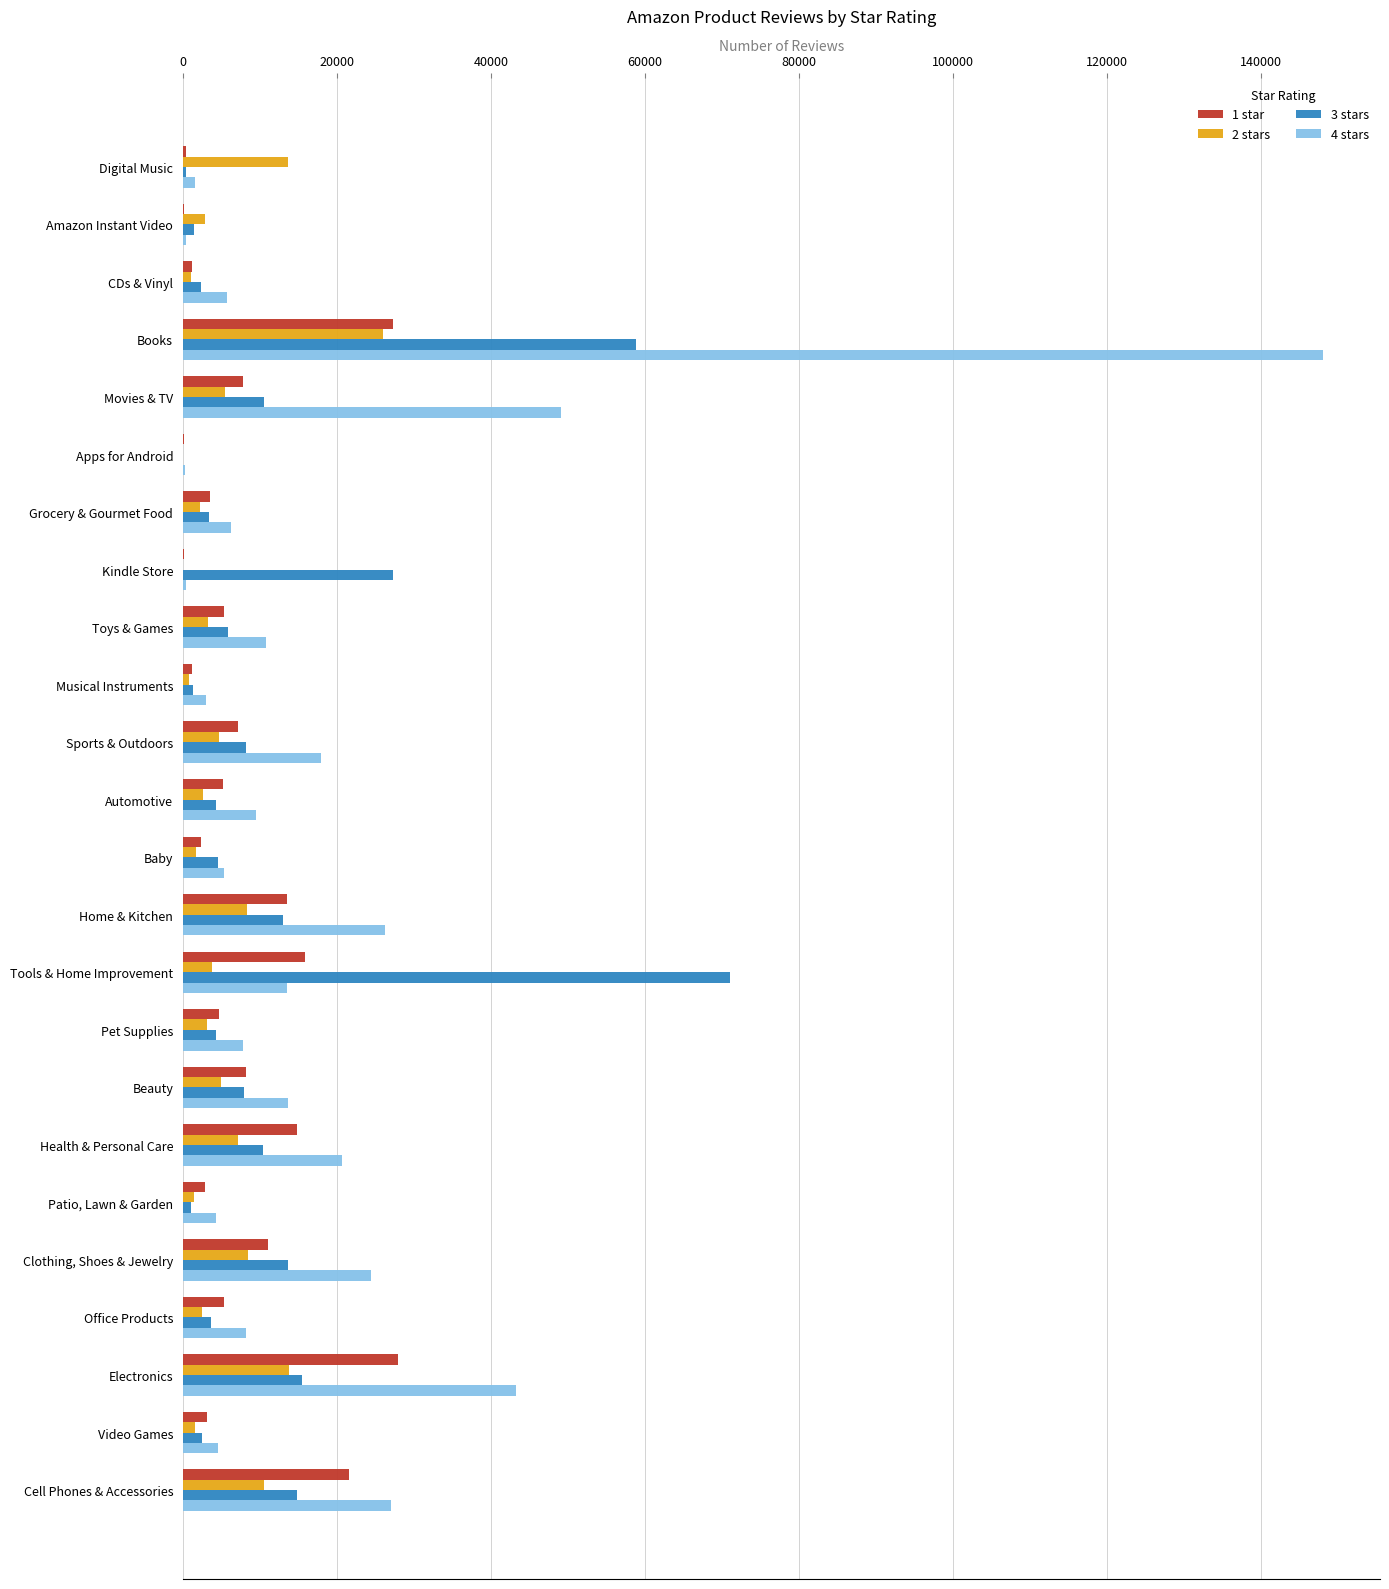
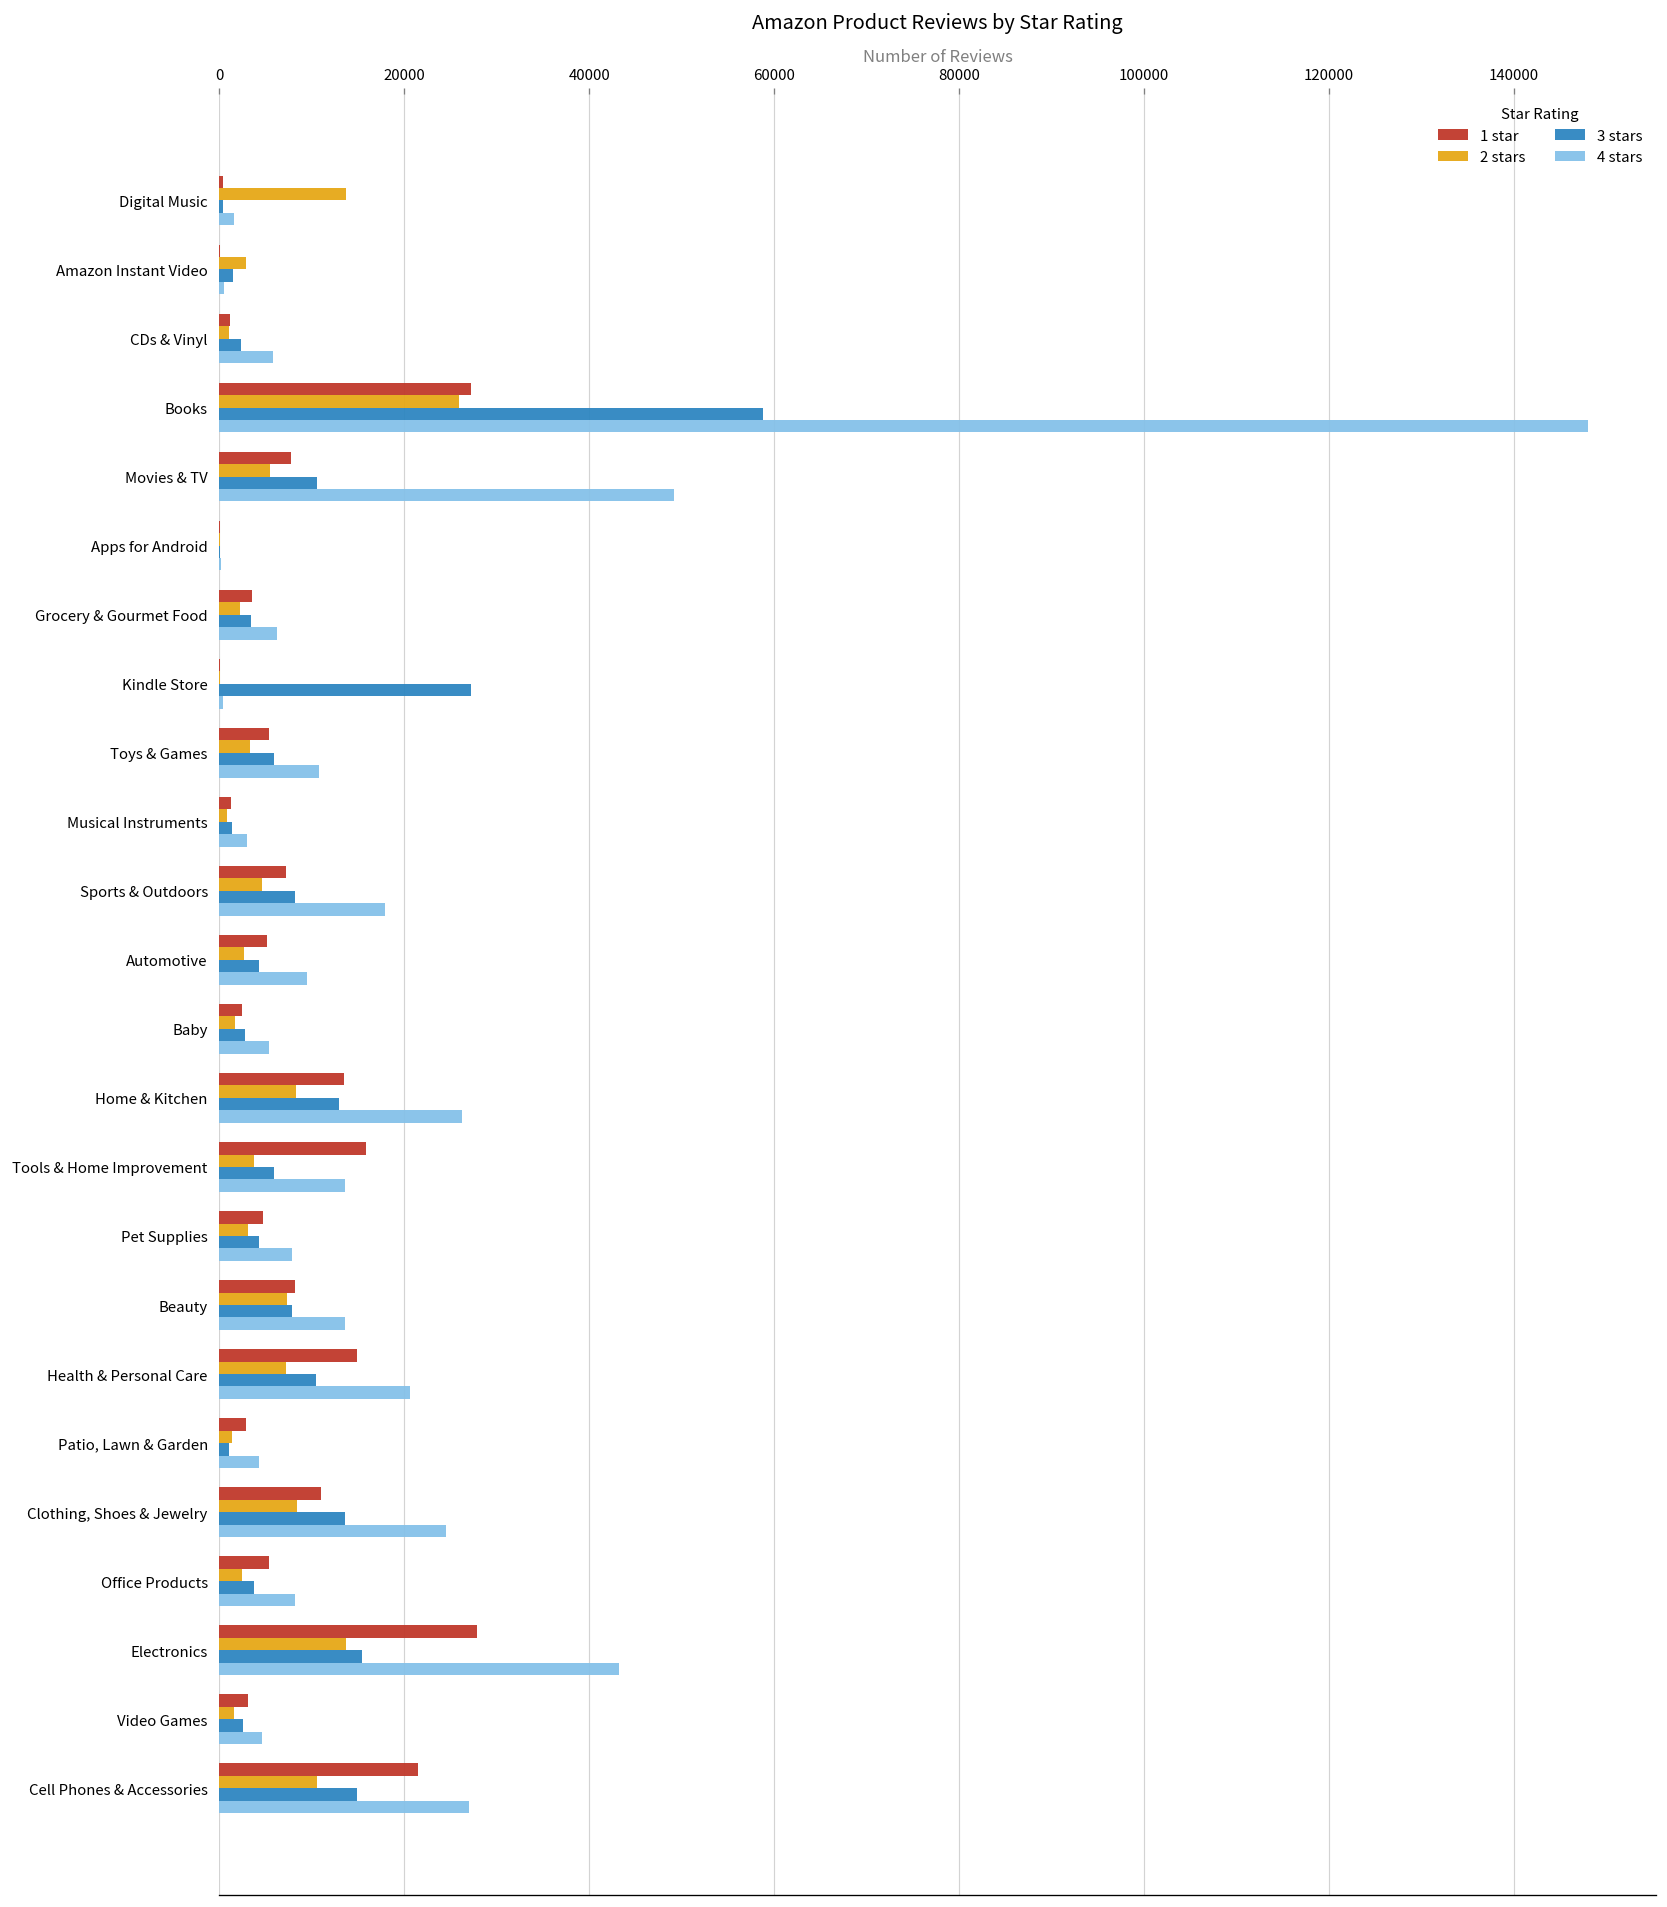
  {
    "1 star": {
      "Digital Music": 0,
      "CDs & Vinyl": 1000,
      "Books": 27000,
      "Movies & TV": 8000,
      "Grocery & Gourmet Food": 4000,
      "Toys & Games": 5000,
      "Musical Instruments": 1000,
      "Sports & Outdoors": 7000,
      "Automotive": 5000,
      "Baby": 2000,
      "Home & Kitchen": 13000,
      "Tools & Home Improvement": 16000,
      "Pet Supplies": 5000,
      "Beauty": 8000,
      "Health & Personal Care": 15000,
      "Patio, Lawn & Garden": 3000,
      "Clothing, Shoes & Jewelry": 11000,
      "Office Products": 5000,
      "Electronics": 28000,
      "Video Games": 3000,
      "Cell Phones & Accessories": 22000
    },
    "2 stars": {
      "Digital Music": 14000,
      "Amazon Instant Video": 3000,
      "CDs & Vinyl": 1000,
      "Books": 26000,
      "Movies & TV": 6000,
      "Grocery & Gourmet Food": 2000,
      "Toys & Games": 3000,
      "Musical Instruments": 1000,
      "Sports & Outdoors": 5000,
      "Automotive": 3000,
      "Baby": 2000,
      "Home & Kitchen": 8000,
      "Tools & Home Improvement": 4000,
      "Pet Supplies": 3000,
-     "Beauty": 5000,
+     "Beauty": 7000,
      "Health & Personal Care": 7000,
      "Patio, Lawn & Garden": 1000,
      "Clothing, Shoes & Jewelry": 8000,
      "Office Products": 2000,
      "Electronics": 14000,
      "Video Games": 2000,
      "Cell Phones & Accessories": 11000
    },
    "3 stars": {
      "Digital Music": 0,
      "Amazon Instant Video": 1000,
      "CDs & Vinyl": 2000,
      "Books": 59000,
      "Movies & TV": 11000,
      "Grocery & Gourmet Food": 3000,
      "Kindle Store": 27000,
      "Toys & Games": 6000,
      "Musical Instruments": 1000,
      "Sports & Outdoors": 8000,
      "Automotive": 4000,
-     "Baby": 5000,
+     "Baby": 3000,
      "Home & Kitchen": 13000,
-     "Tools & Home Improvement": 71000,
+     "Tools & Home Improvement": 6000,
      "Pet Supplies": 4000,
      "Beauty": 8000,
      "Health & Personal Care": 10000,
      "Patio, Lawn & Garden": 1000,
      "Clothing, Shoes & Jewelry": 14000,
      "Office Products": 4000,
      "Electronics": 15000,
      "Video Games": 3000,
      "Cell Phones & Accessories": 15000
    },
    "4 stars": {
      "Digital Music": 2000,
      "Amazon Instant Video": 0,
      "CDs & Vinyl": 6000,
      "Books": 148000,
      "Movies & TV": 49000,
      "Grocery & Gourmet Food": 6000,
      "Kindle Store": 0,
      "Toys & Games": 11000,
      "Musical Instruments": 3000,
      "Sports & Outdoors": 18000,
      "Automotive": 9000,
      "Baby": 5000,
      "Home & Kitchen": 26000,
      "Tools & Home Improvement": 14000,
      "Pet Supplies": 8000,
      "Beauty": 14000,
      "Health & Personal Care": 21000,
      "Patio, Lawn & Garden": 4000,
      "Clothing, Shoes & Jewelry": 24000,
      "Office Products": 8000,
      "Electronics": 43000,
      "Video Games": 5000,
      "Cell Phones & Accessories": 27000
    }
  }
